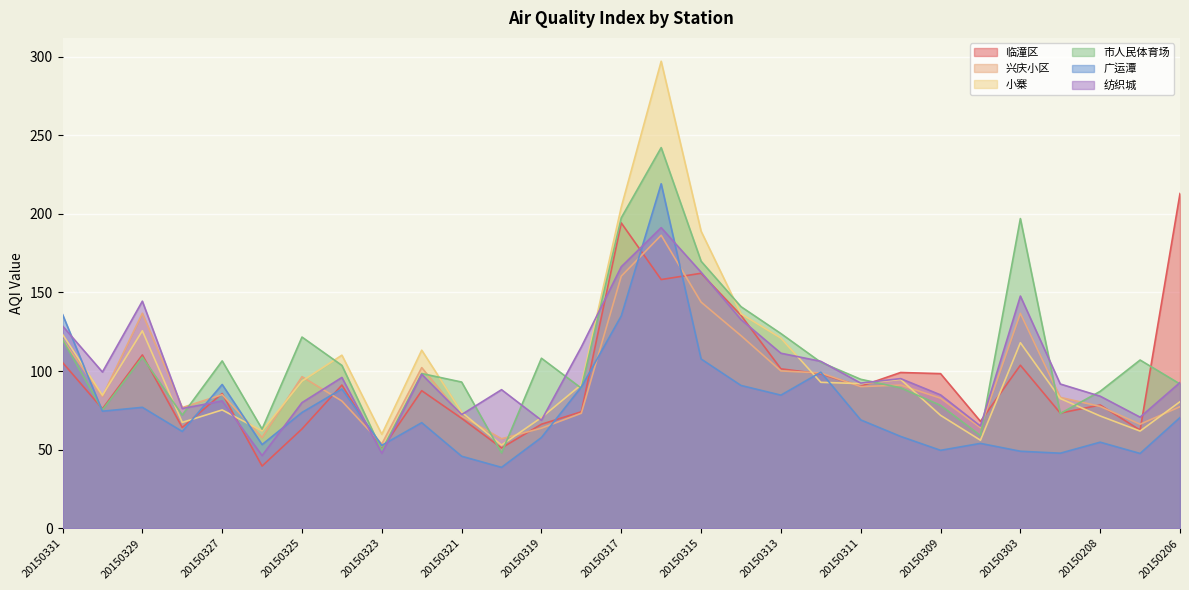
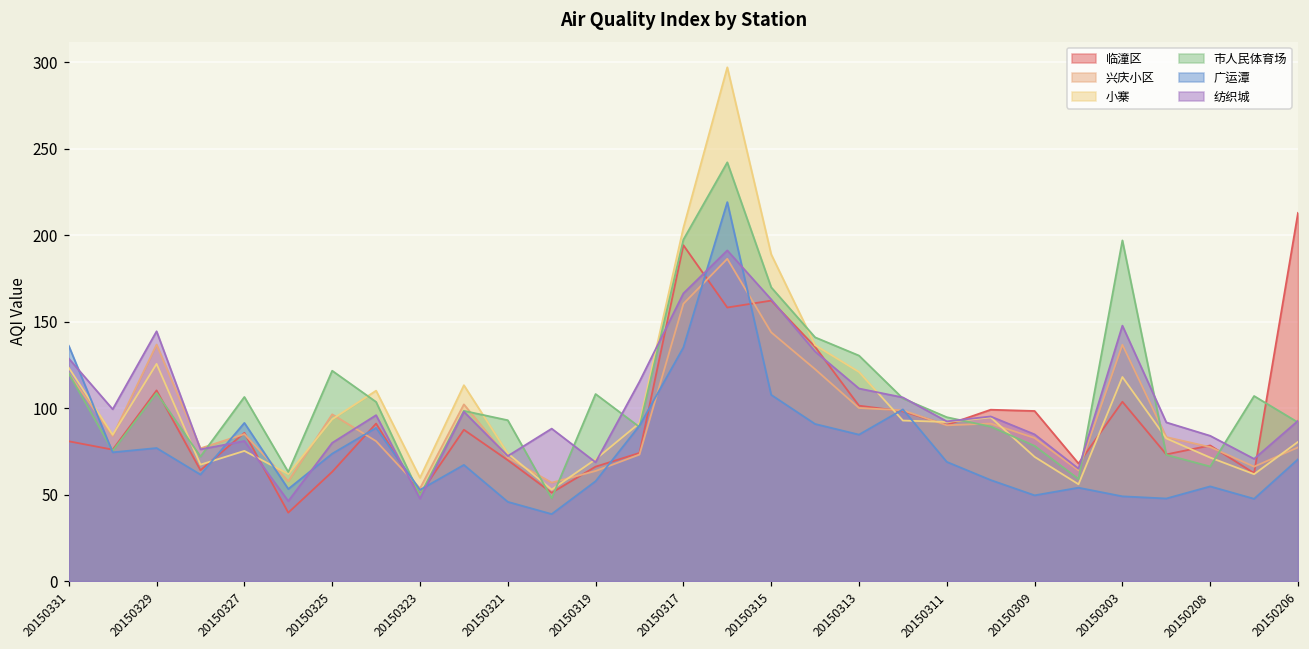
  {
    "临潼区": {
-     "20150331": 105,
+     "20150331": 81,
      "20150325": 63,
      "20150319": 66,
      "20150317": 194,
      "20150309": 98,
      "20150303": 104,
      "20150206": 213
    },
    "市人民体育场": {
      "20150327": 106,
      "20150325": 122,
      "20150321": 93,
      "20150319": 108,
      "20150317": 197,
      "20150315": 170,
-     "20150313": 124,
+     "20150313": 130,
      "20150311": 95,
      "20150309": 78,
      "20150303": 197,
-     "20150208": 87
+     "20150208": 66
    }
  }
